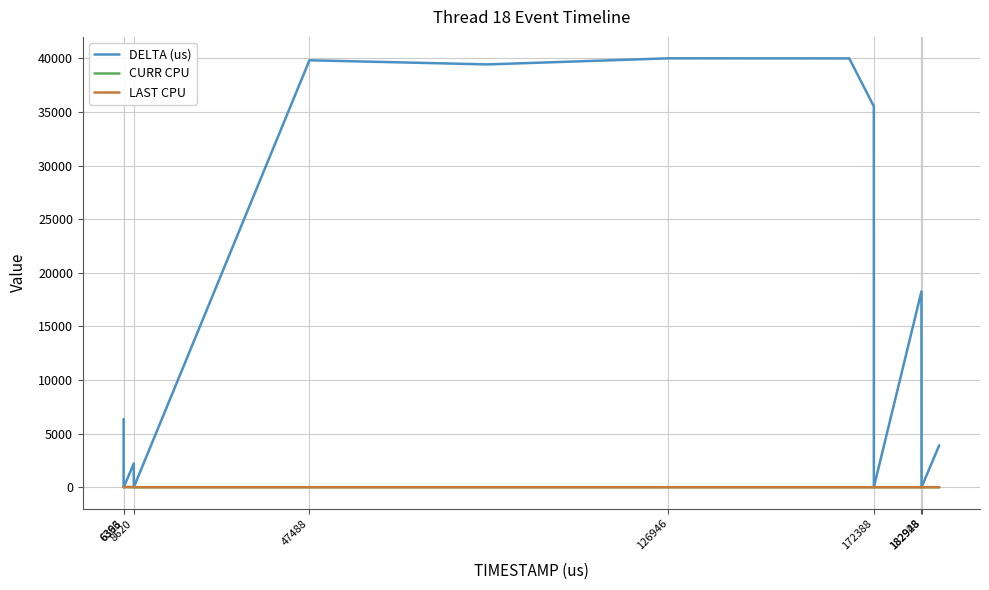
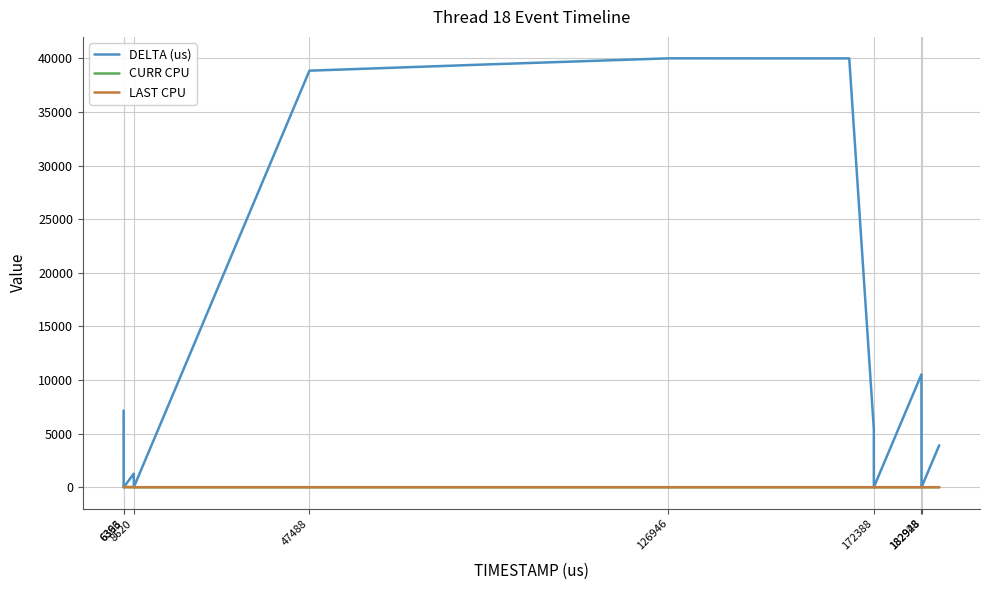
  {
    "DELTA (us)": {
-     "6366": 6400,
-     "8620": 2200,
-     "47488": 39800,
+     "6366": 7200,
+     "8620": 1300,
+     "47488": 38900,
      "126946": 40000,
-     "172388": 35500,
-     "182928": 18300
+     "172388": 5400,
+     "182928": 10500
    },
    "LAST CPU": {
      "47488": 0,
      "126946": 0
    }
  }
